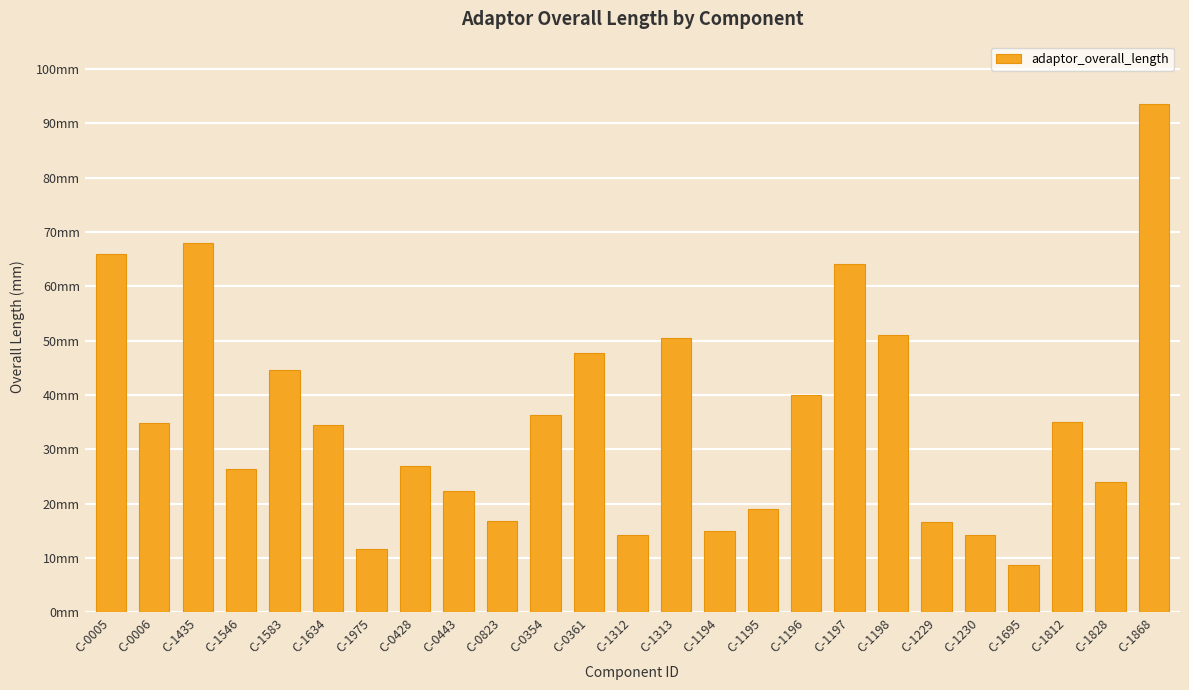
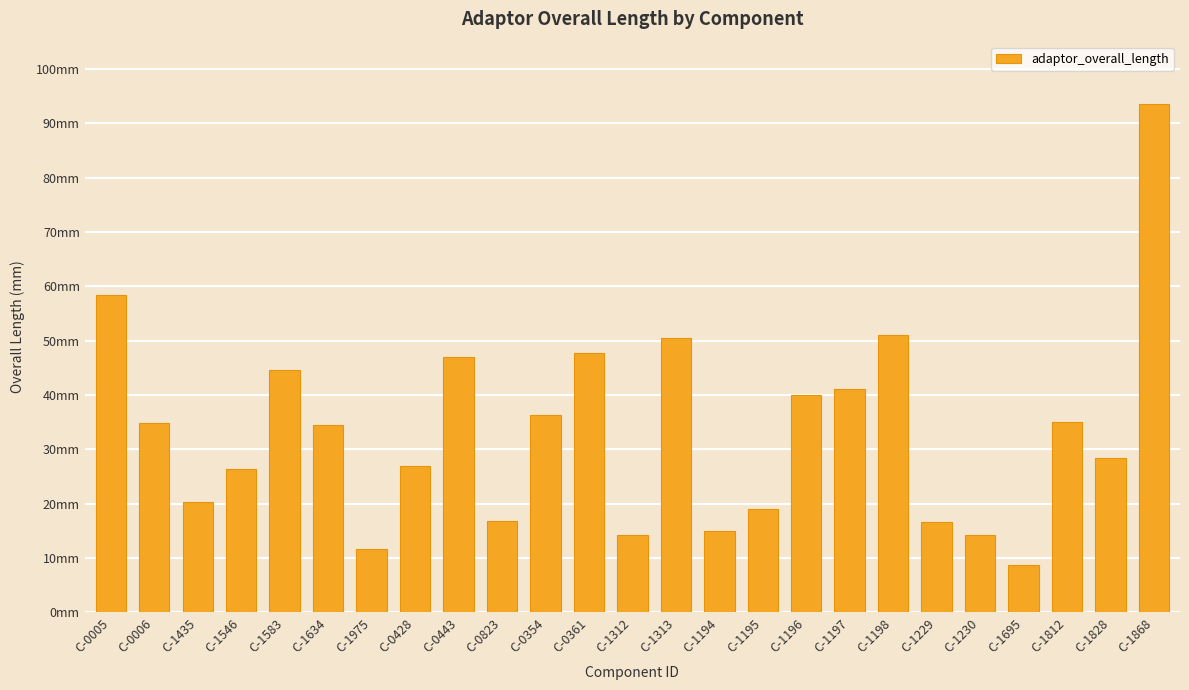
  {
-   "C-0005": "66mm",
+   "C-0005": "58mm",
    "C-0006": "35mm",
-   "C-1435": "68mm",
+   "C-1435": "20mm",
    "C-1546": "26mm",
    "C-1583": "45mm",
    "C-1634": "35mm",
    "C-1975": "12mm",
    "C-0428": "27mm",
-   "C-0443": "22mm",
+   "C-0443": "47mm",
    "C-0823": "17mm",
    "C-0354": "36mm",
    "C-0361": "48mm",
    "C-1312": "14mm",
    "C-1313": "51mm",
    "C-1194": "15mm",
    "C-1195": "19mm",
    "C-1196": "40mm",
-   "C-1197": "64mm",
+   "C-1197": "41mm",
    "C-1198": "51mm",
    "C-1229": "17mm",
    "C-1230": "14mm",
    "C-1695": "9mm",
    "C-1812": "35mm",
-   "C-1828": "24mm",
+   "C-1828": "28mm",
    "C-1868": "94mm"
  }
